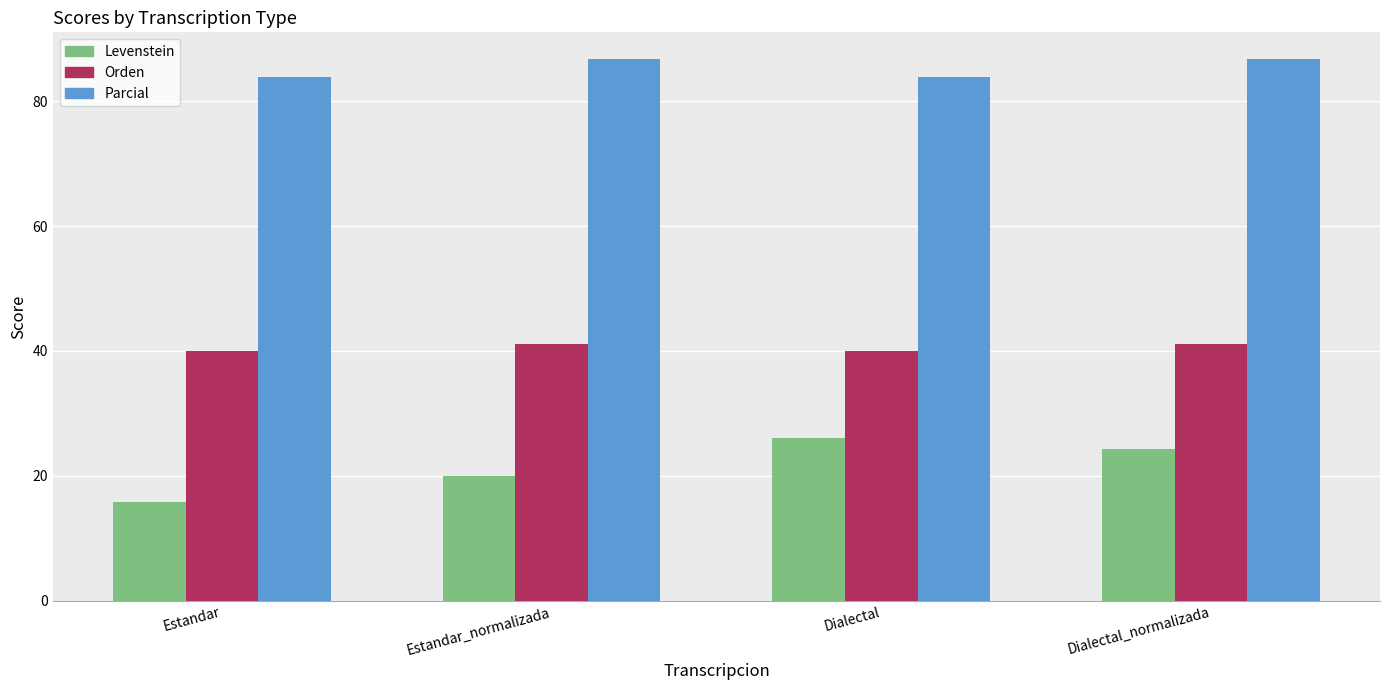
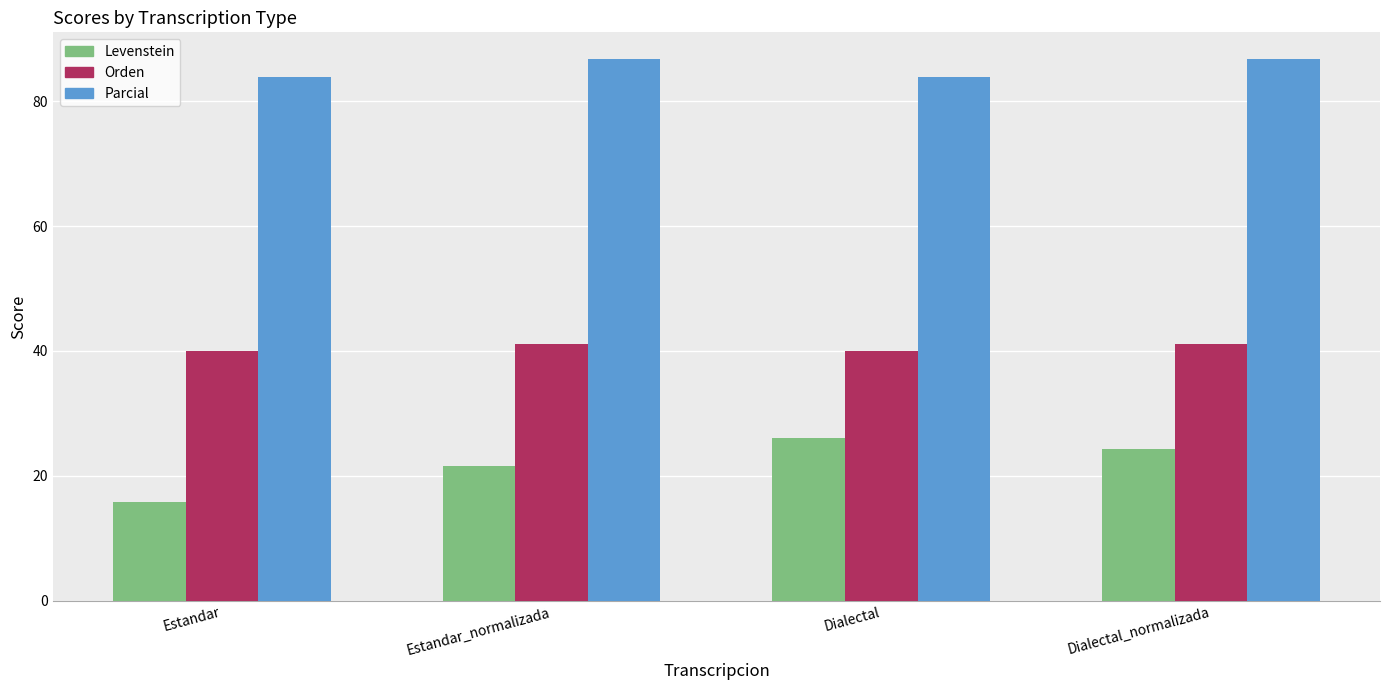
  {
    "Levenstein": {
      "Estandar": 16,
-     "Estandar_normalizada": 20,
+     "Estandar_normalizada": 22,
      "Dialectal": 26,
      "Dialectal_normalizada": 24
    },
    "Orden": {
      "Estandar": 40,
      "Estandar_normalizada": 41,
      "Dialectal": 40,
      "Dialectal_normalizada": 41
    },
    "Parcial": {
      "Estandar": 84,
      "Estandar_normalizada": 87,
      "Dialectal": 84,
      "Dialectal_normalizada": 87
    }
  }
